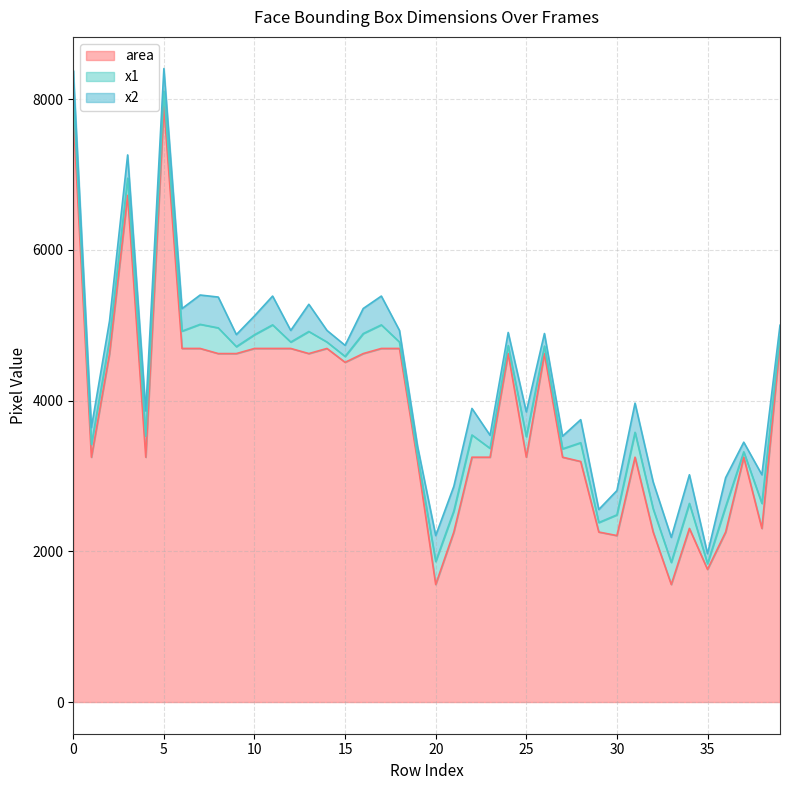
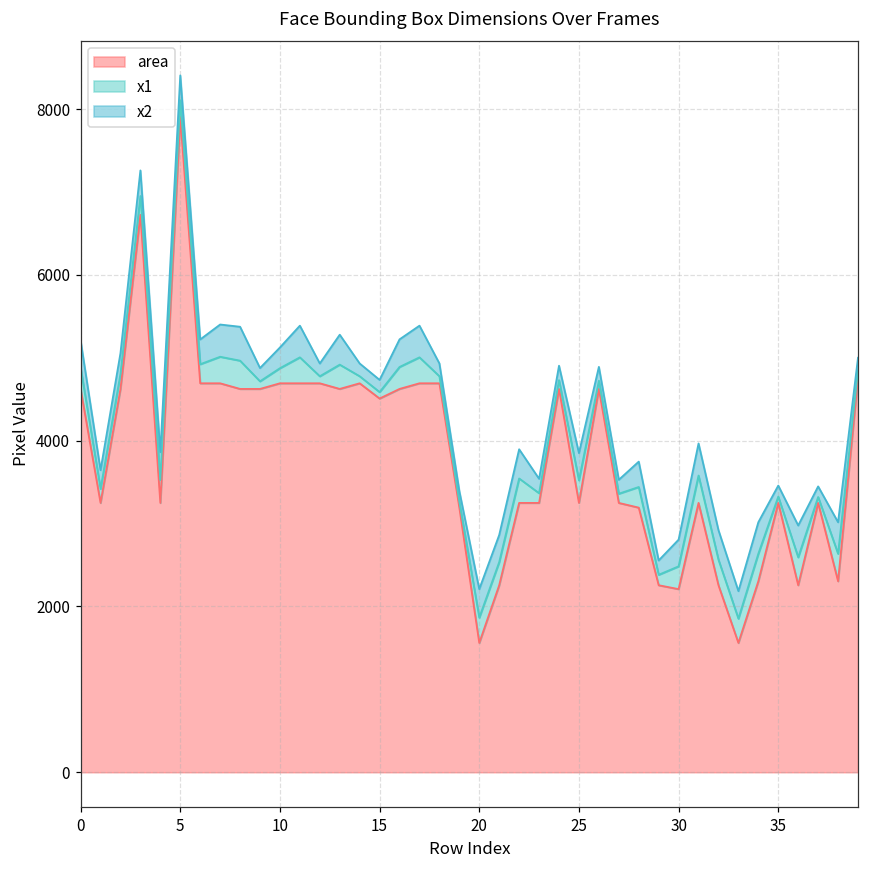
  {
    "area": {
-     "0": 7800,
+     "0": 4600,
      "5": 7900,
      "10": 4700,
      "15": 4500,
      "20": 1600,
      "25": 3200,
      "30": 2200,
-     "35": 1800
+     "35": 3200
    }
  }
